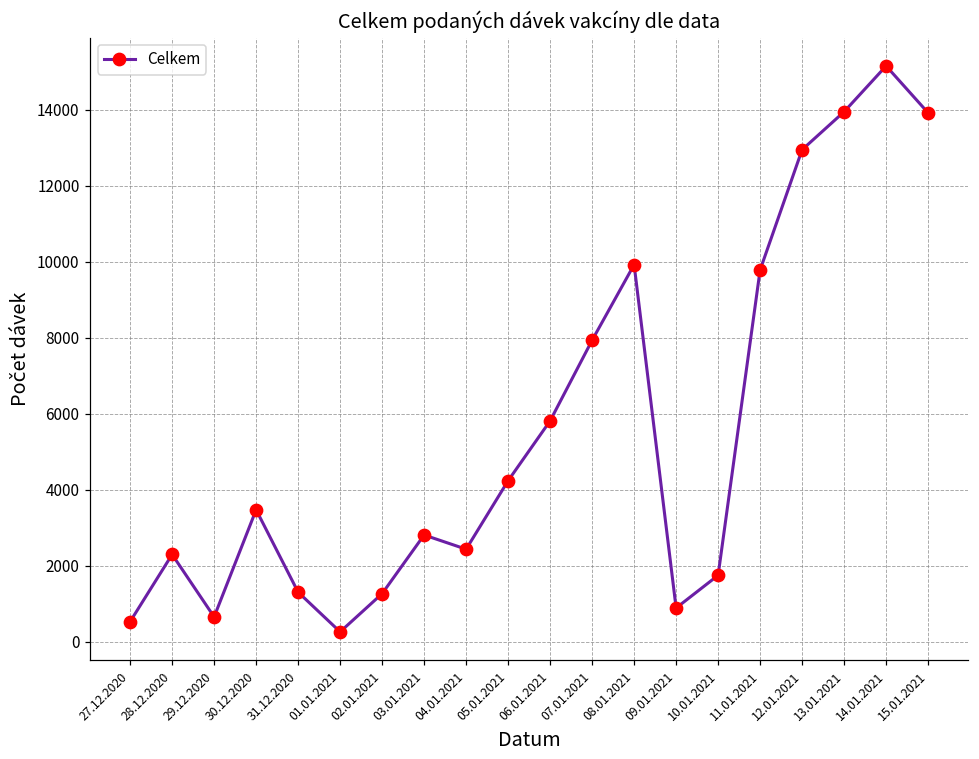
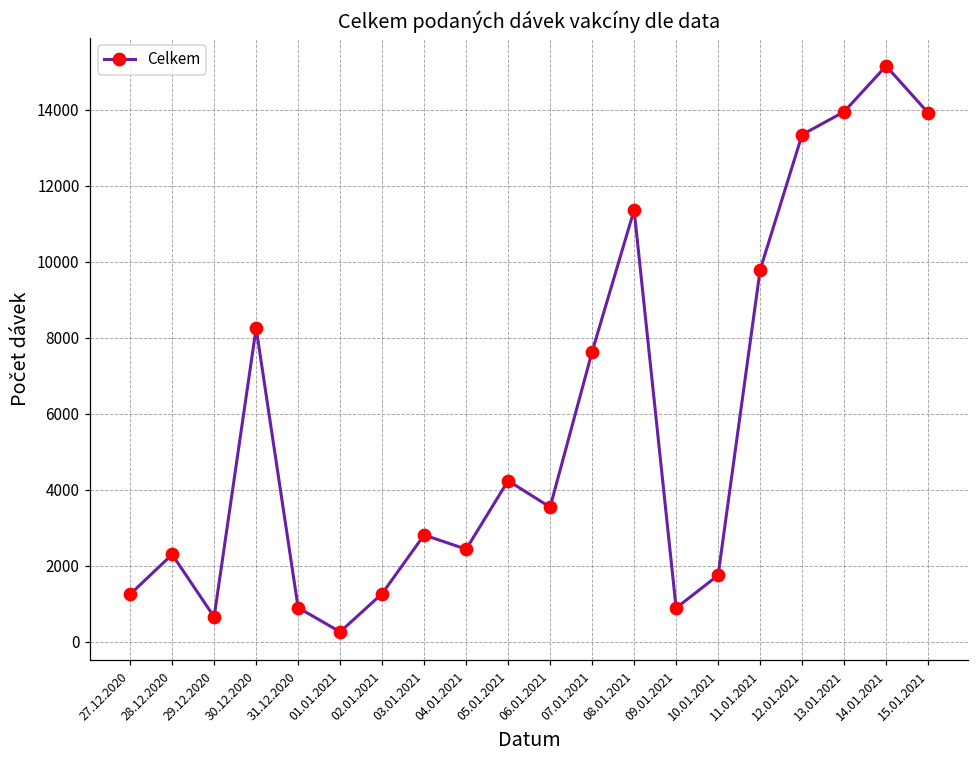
  {
-   "27.12.2020": 500,
+   "27.12.2020": 1300,
    "28.12.2020": 2300,
    "29.12.2020": 700,
-   "30.12.2020": 3500,
-   "31.12.2020": 1300,
+   "30.12.2020": 8300,
+   "31.12.2020": 900,
    "01.01.2021": 300,
    "02.01.2021": 1300,
    "03.01.2021": 2800,
    "04.01.2021": 2400,
    "05.01.2021": 4200,
-   "06.01.2021": 5800,
-   "07.01.2021": 7900,
-   "08.01.2021": 9900,
+   "06.01.2021": 3500,
+   "07.01.2021": 7600,
+   "08.01.2021": 11400,
    "09.01.2021": 900,
    "10.01.2021": 1800,
    "11.01.2021": 9800,
-   "12.01.2021": 13000,
+   "12.01.2021": 13300,
    "13.01.2021": 14000,
    "14.01.2021": 15200,
    "15.01.2021": 13900
  }
